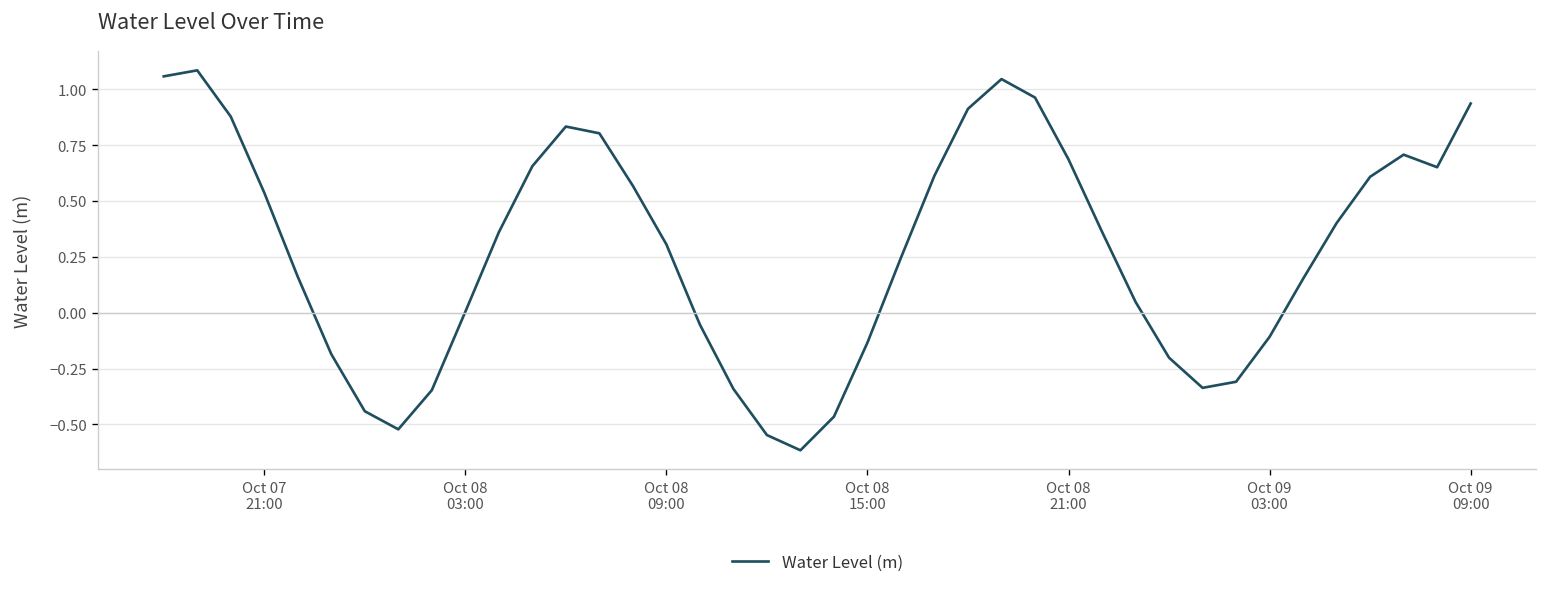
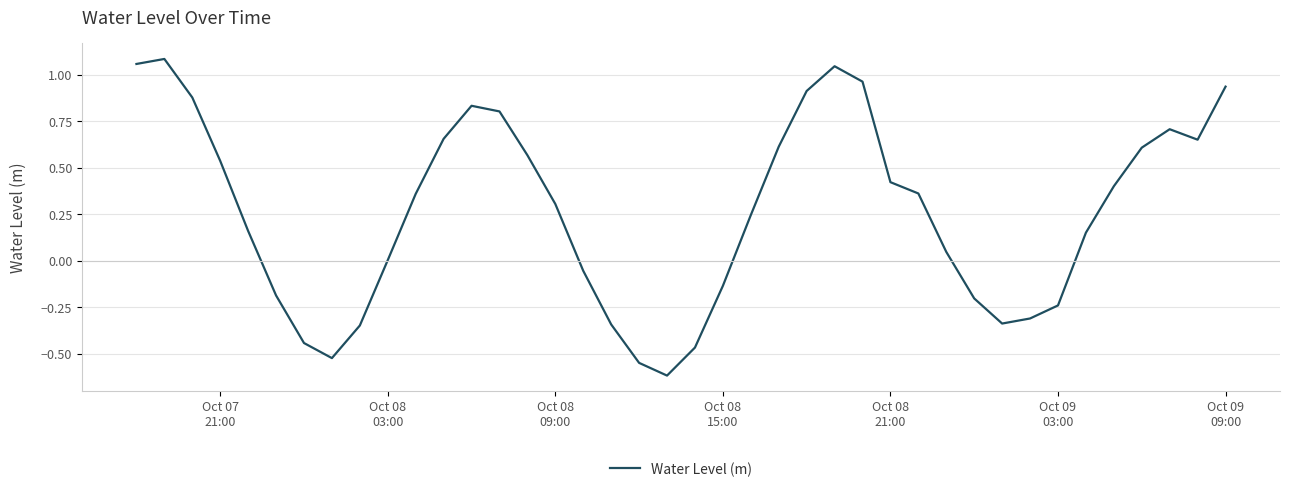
  {
    "Oct 07 21:00": 0.54,
    "Oct 08 03:00": 0.00,
    "Oct 08 09:00": 0.31,
    "Oct 08 15:00": -0.13,
-   "Oct 08 21:00": 0.69,
-   "Oct 09 03:00": -0.11,
+   "Oct 08 21:00": 0.42,
+   "Oct 09 03:00": -0.24,
    "Oct 09 09:00": 0.94
  }
